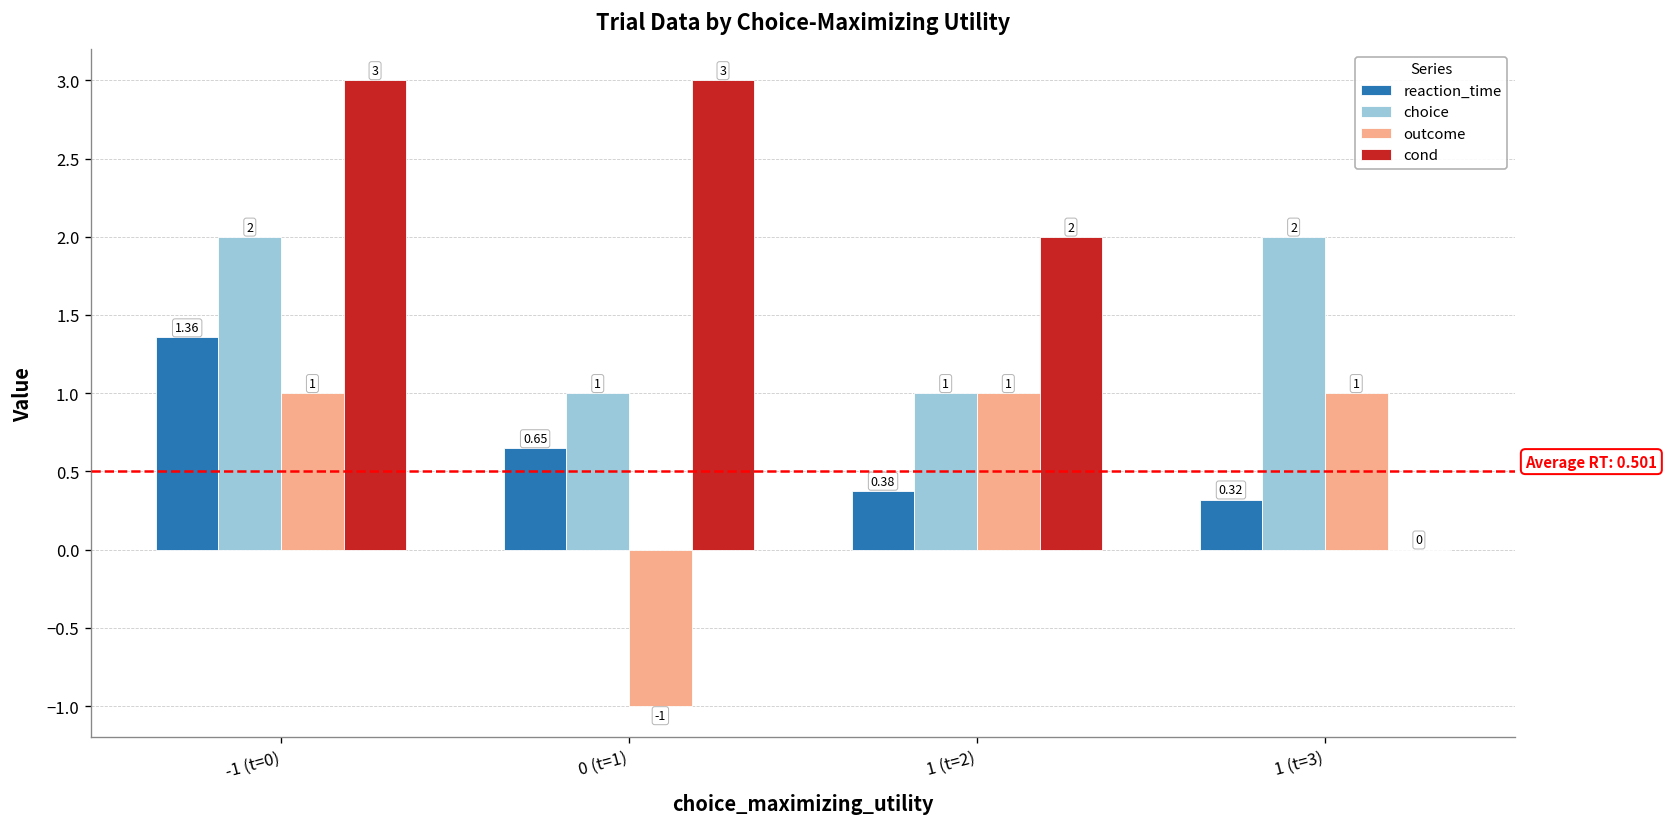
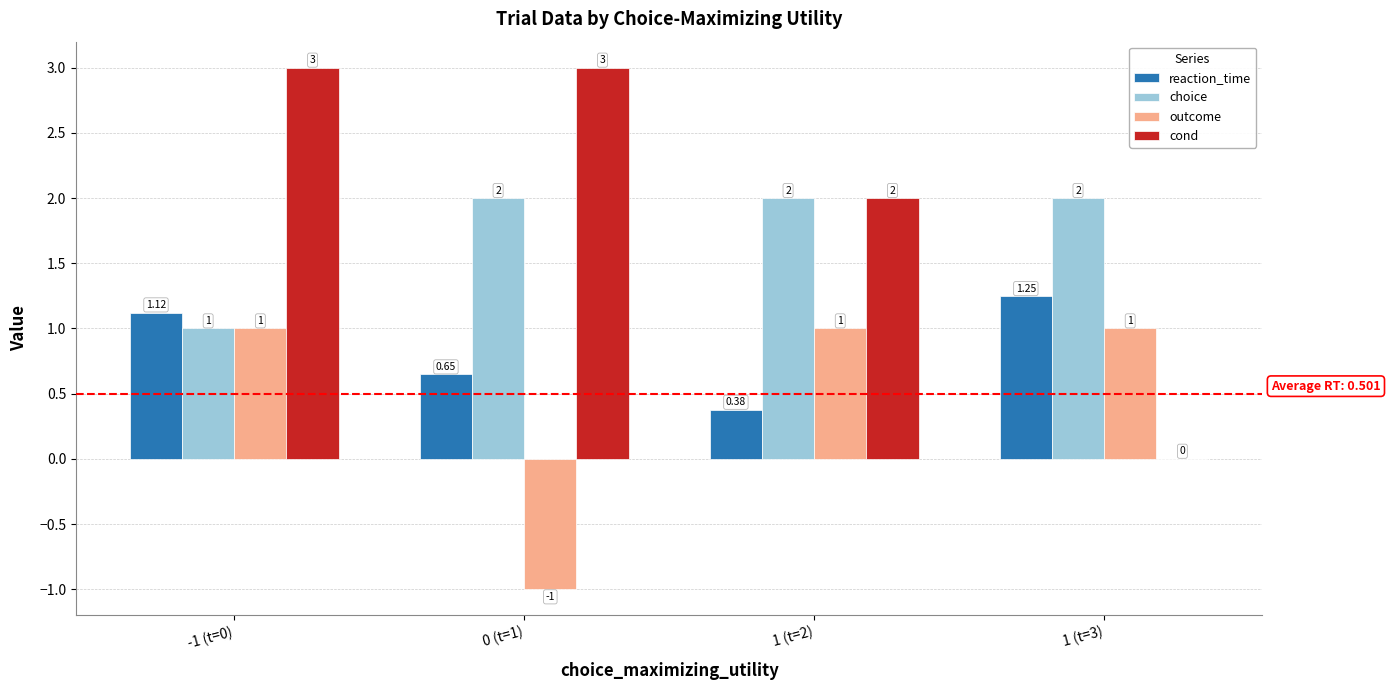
  {
    "reaction_time": {
-     "-1 (t=0)": 1.36,
-     "1 (t=3)": 0.32
+     "-1 (t=0)": 1.12,
+     "1 (t=3)": 1.25
    },
    "choice": {
-     "-1 (t=0)": 2,
-     "0 (t=1)": 1,
-     "1 (t=2)": 1
+     "-1 (t=0)": 1,
+     "0 (t=1)": 2,
+     "1 (t=2)": 2
    }
  }
